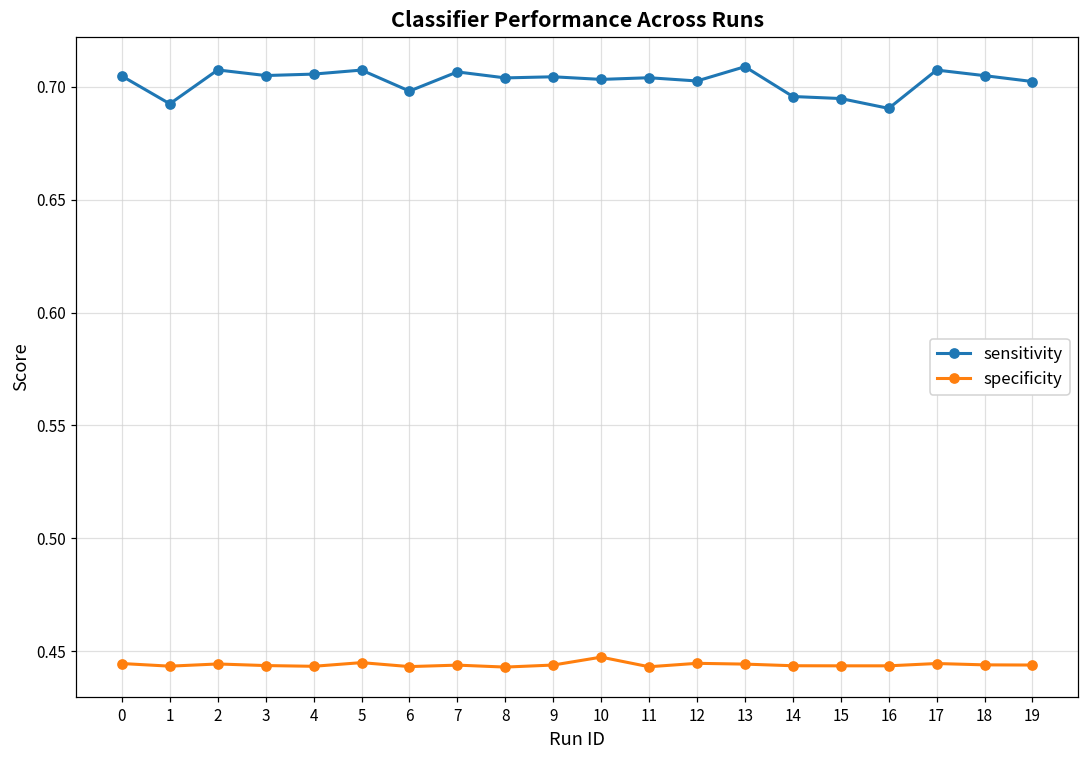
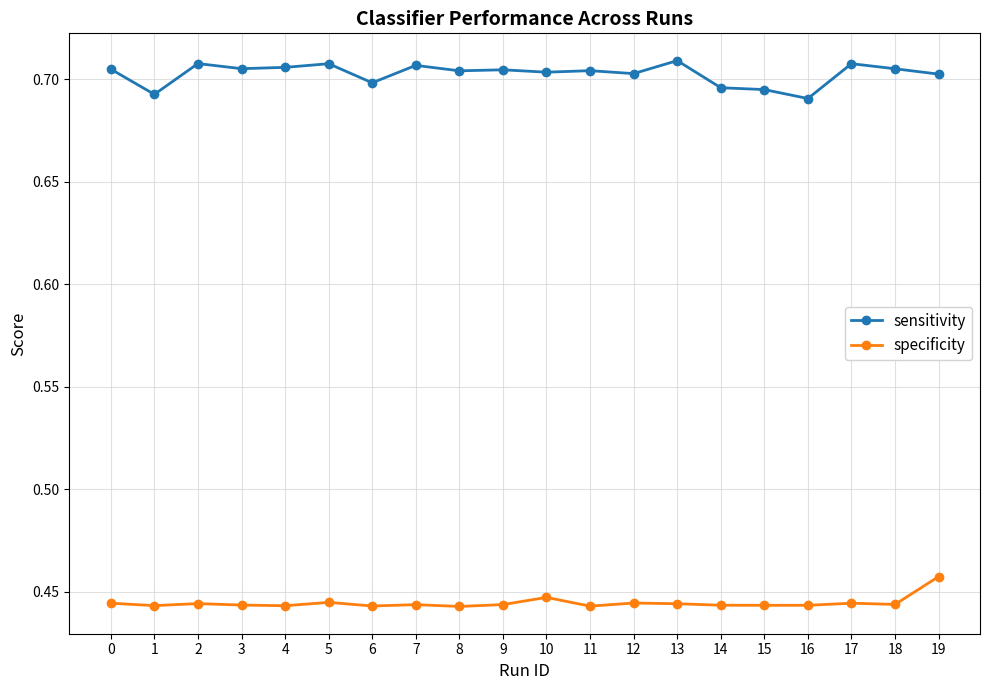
  {
    "sensitivity": {
      "0": 0.705,
      "1": 0.693,
      "2": 0.708,
      "3": 0.705,
      "4": 0.706,
      "5": 0.707,
      "6": 0.698,
      "7": 0.707,
      "8": 0.704,
      "9": 0.705,
      "10": 0.703,
      "11": 0.704,
      "12": 0.703,
      "13": 0.709,
      "14": 0.696,
      "15": 0.695,
      "16": 0.691,
      "17": 0.708,
      "18": 0.705,
      "19": 0.702
    },
    "specificity": {
      "0": 0.444,
      "1": 0.443,
      "2": 0.444,
      "3": 0.444,
      "4": 0.443,
      "5": 0.445,
      "6": 0.443,
      "7": 0.444,
      "8": 0.443,
      "9": 0.444,
      "10": 0.447,
      "11": 0.443,
      "12": 0.445,
      "13": 0.444,
      "14": 0.443,
      "15": 0.443,
      "16": 0.443,
      "17": 0.444,
      "18": 0.444,
-     "19": 0.444
+     "19": 0.457
    }
  }
